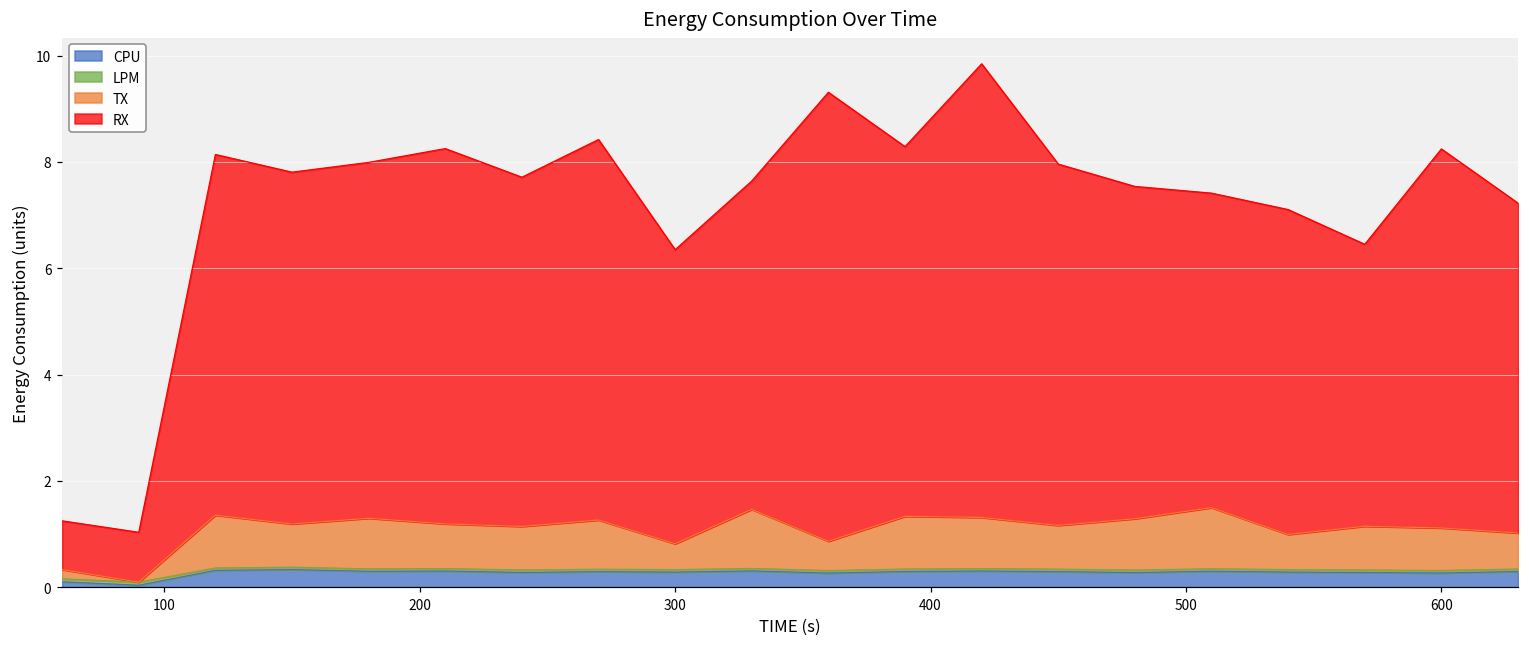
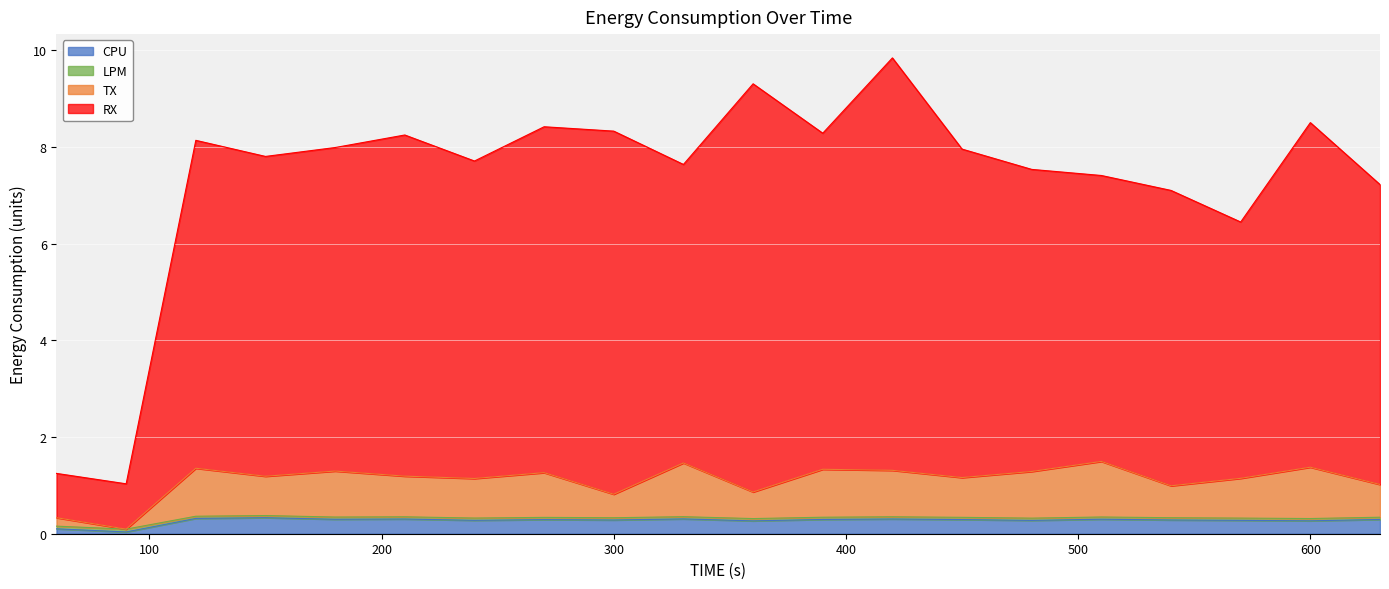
  {
    "TX": {
      "300": 0.5,
-     "600": 0.8
+     "600": 1.1
    },
    "RX": {
-     "300": 5.5,
+     "300": 7.5,
      "600": 7.1
    }
  }
